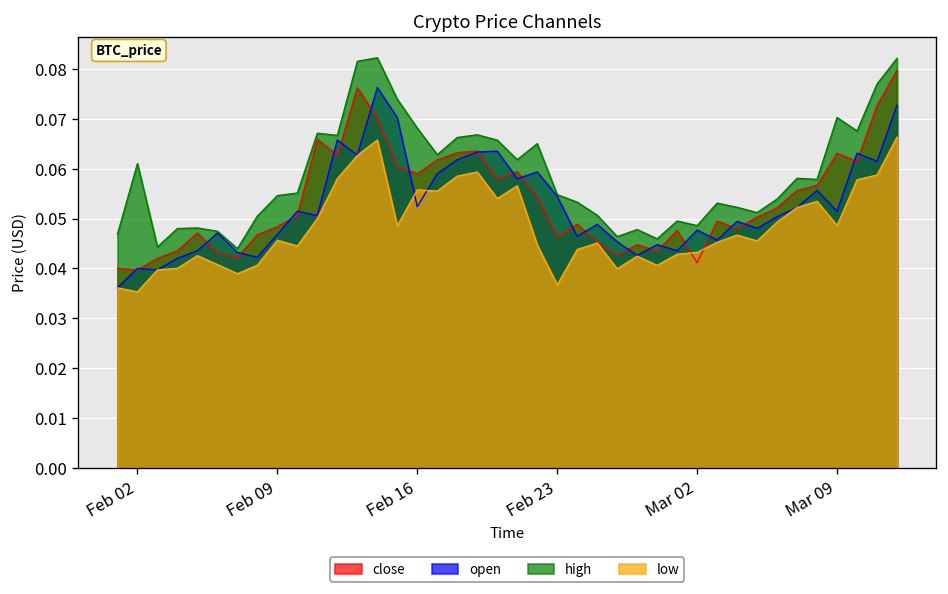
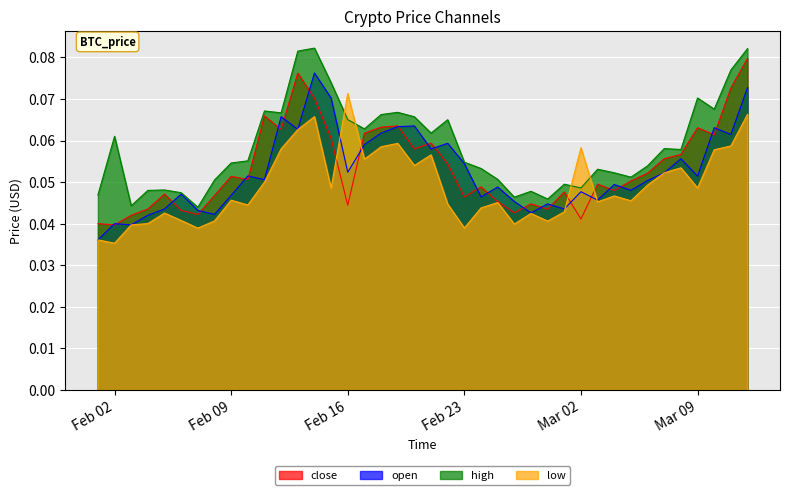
  {
    "close": {
-     "Feb 09": 0.048,
-     "Feb 16": 0.059,
+     "Feb 09": 0.051,
+     "Feb 16": 0.044,
      "Feb 23": 0.046,
      "Mar 02": 0.041,
      "Mar 09": 0.063
    },
    "open": {
      "Feb 09": 0.047,
      "Feb 16": 0.052,
      "Mar 02": 0.048,
      "Mar 09": 0.051
    },
    "high": {
      "Feb 02": 0.061,
      "Feb 09": 0.055,
-     "Feb 16": 0.068,
+     "Feb 16": 0.065,
      "Mar 02": 0.049,
      "Mar 09": 0.070
    },
    "low": {
      "Feb 02": 0.035,
      "Feb 09": 0.046,
-     "Feb 16": 0.056,
-     "Feb 23": 0.037,
-     "Mar 02": 0.043,
+     "Feb 16": 0.071,
+     "Feb 23": 0.039,
+     "Mar 02": 0.058,
      "Mar 09": 0.049
    }
  }
